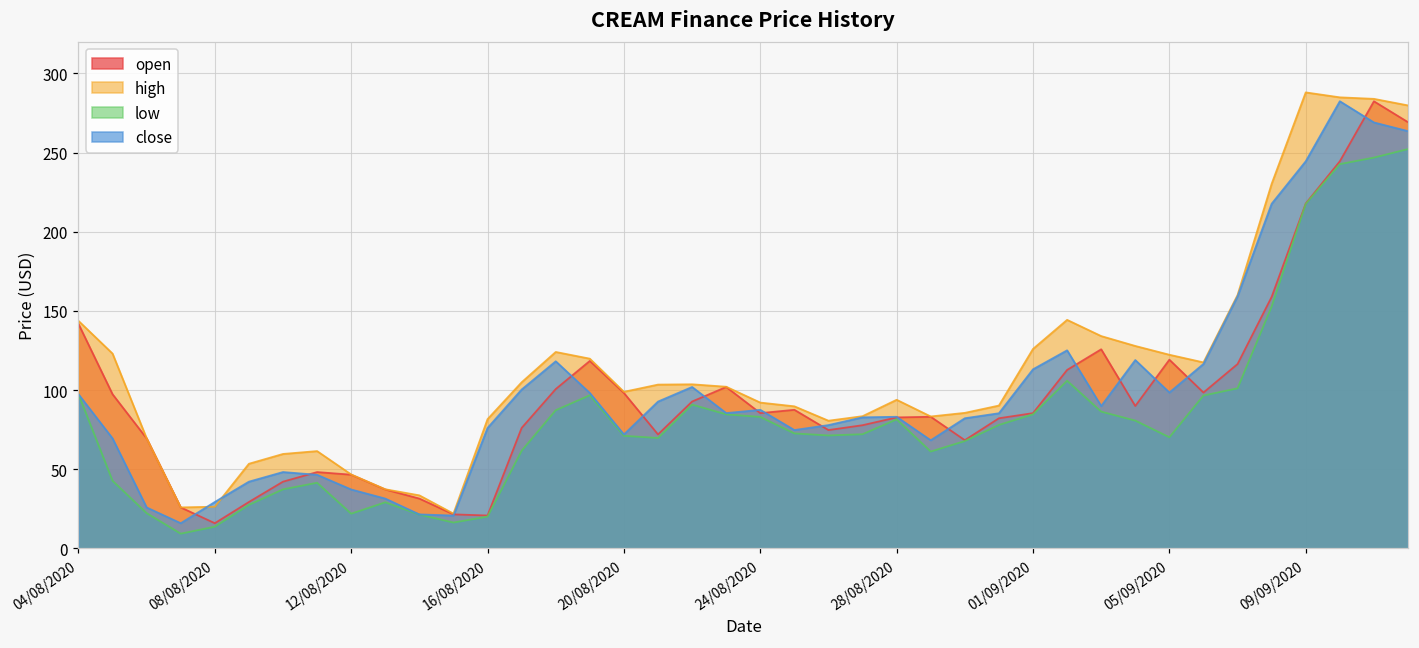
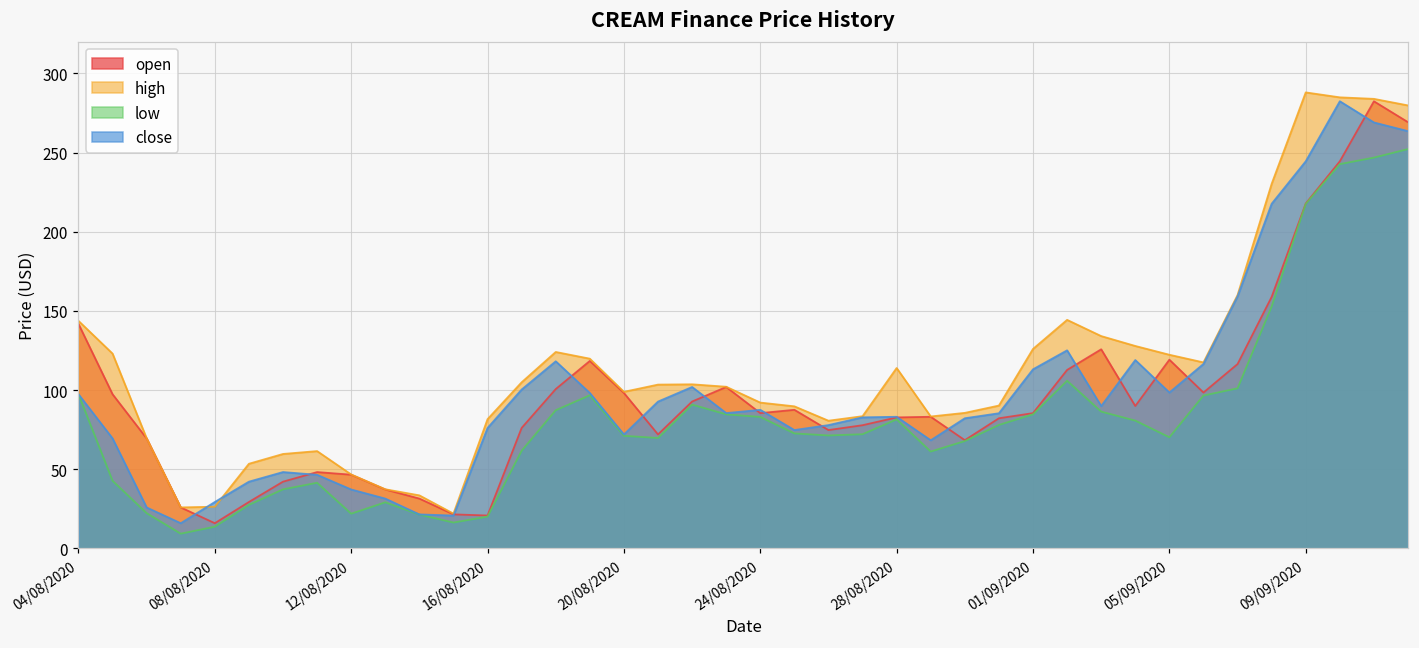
  {
    "open": {
      "04/08/2020": 142,
      "08/08/2020": 16,
      "24/08/2020": 85,
      "05/09/2020": 119
    },
    "high": {
      "04/08/2020": 144,
      "08/08/2020": 26,
      "16/08/2020": 82,
      "24/08/2020": 92,
-     "28/08/2020": 94,
+     "28/08/2020": 114,
      "01/09/2020": 126,
      "05/09/2020": 122,
      "09/09/2020": 288
    },
    "low": {
      "08/08/2020": 14,
      "12/08/2020": 22,
      "24/08/2020": 83,
      "05/09/2020": 70
    },
    "close": {
      "08/08/2020": 29,
      "12/08/2020": 37,
      "16/08/2020": 76,
      "24/08/2020": 87,
      "01/09/2020": 113,
      "05/09/2020": 98,
      "09/09/2020": 244
    }
  }
